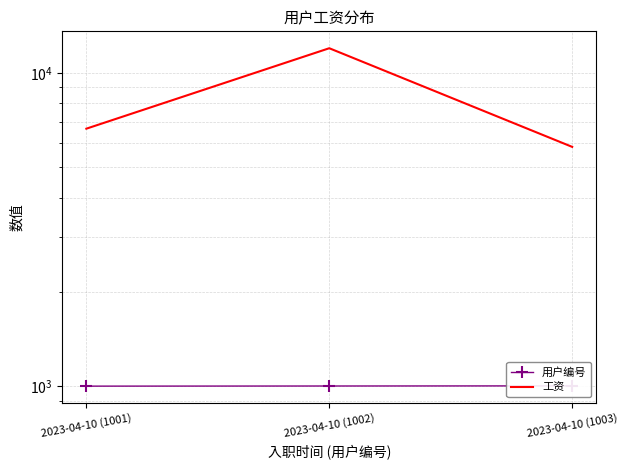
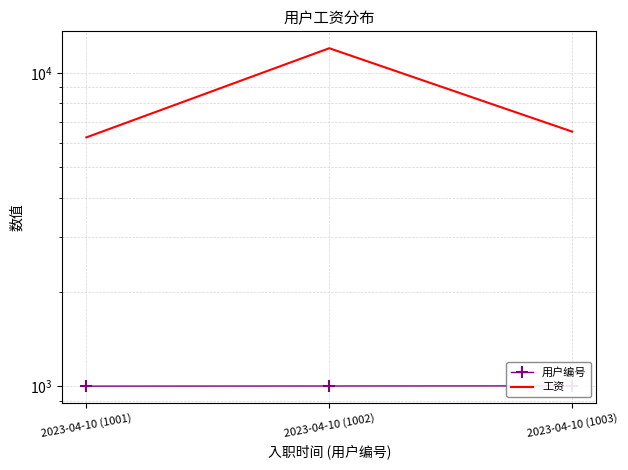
  {
    "用户编号": {
      "2023-04-10 (1001)": 1000,
      "2023-04-10 (1002)": 1000
    },
    "工资": {
-     "2023-04-10 (1001)": 6600,
+     "2023-04-10 (1001)": 6200,
      "2023-04-10 (1002)": 12000,
-     "2023-04-10 (1003)": 5800
+     "2023-04-10 (1003)": 6500
    }
  }
